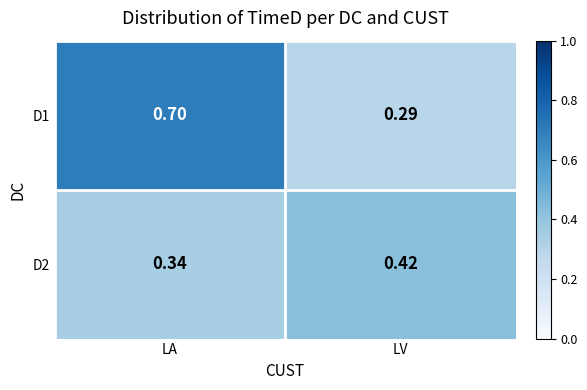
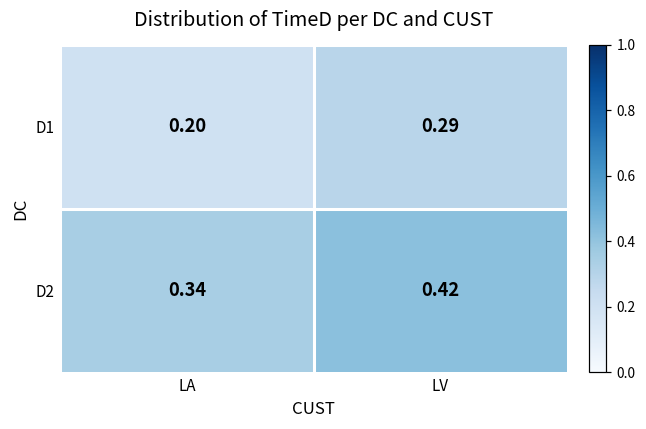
  {
    "D1": {
-     "LA": 0.70,
+     "LA": 0.20,
      "LV": 0.29
    },
    "D2": {
      "LA": 0.34,
      "LV": 0.42
    }
  }
